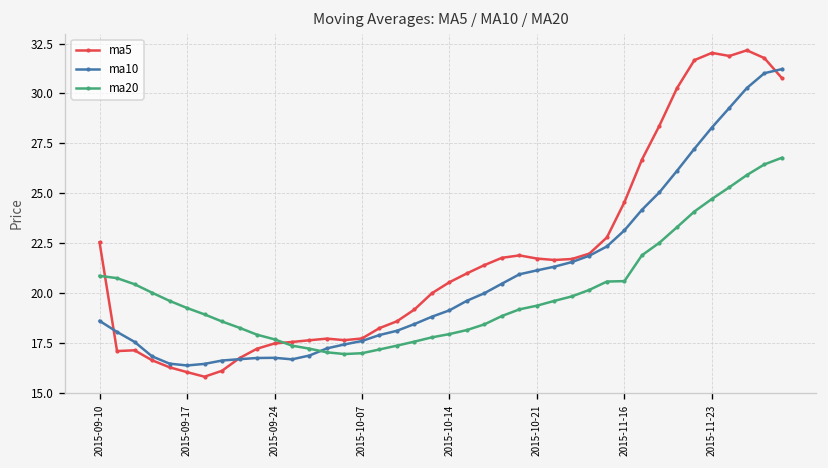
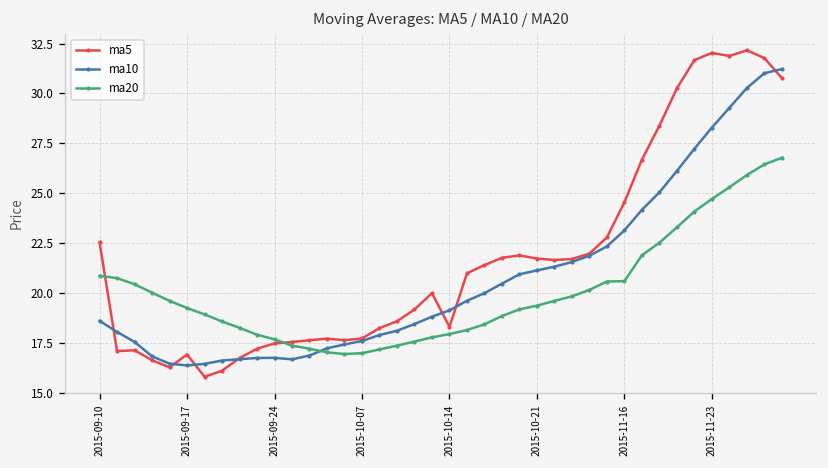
  {
    "ma5": {
      "2015-09-10": 22.5,
-     "2015-09-17": 16.0,
+     "2015-09-17": 16.9,
      "2015-09-24": 17.5,
-     "2015-10-14": 20.5,
+     "2015-10-14": 18.3,
      "2015-10-21": 21.7,
      "2015-11-16": 24.5,
      "2015-11-23": 32.0
    },
    "ma10": {
      "2015-09-10": 18.6,
      "2015-09-17": 16.4,
      "2015-09-24": 16.7,
      "2015-10-14": 19.1,
      "2015-10-21": 21.1,
      "2015-11-16": 23.1,
      "2015-11-23": 28.3
    },
    "ma20": {
      "2015-09-10": 20.9,
      "2015-09-17": 19.2,
      "2015-09-24": 17.7,
      "2015-10-07": 17.0,
      "2015-10-14": 17.9,
      "2015-10-21": 19.4,
      "2015-11-16": 20.6,
      "2015-11-23": 24.7
    }
  }
